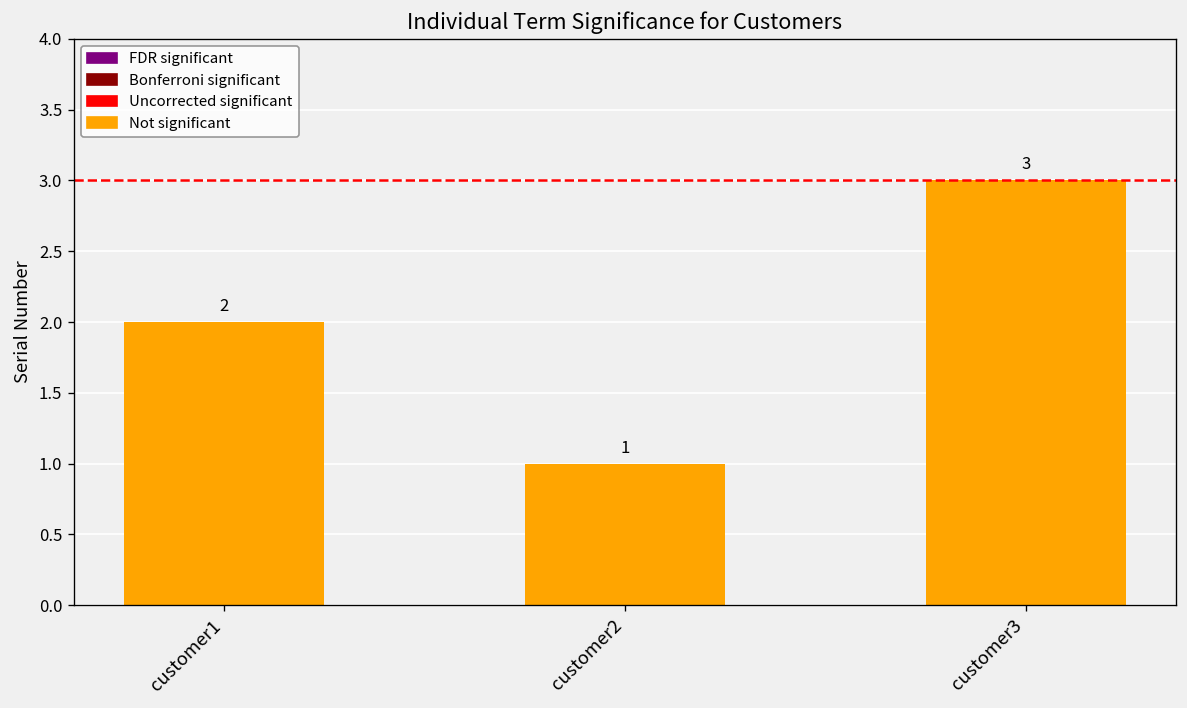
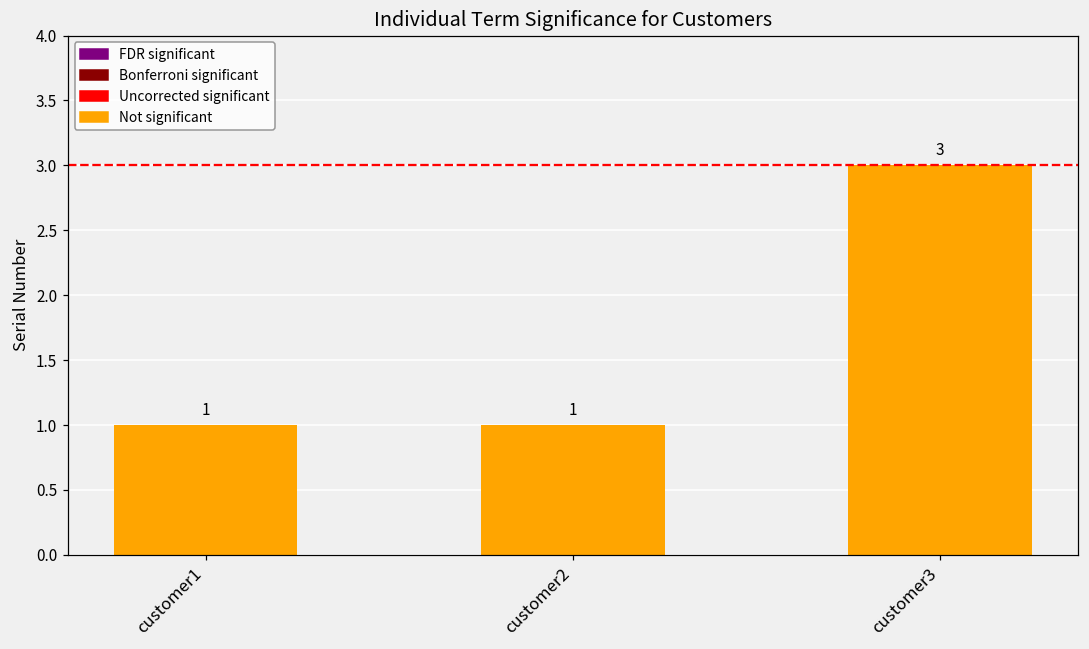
  {
-   "customer1": 2,
+   "customer1": 1,
    "customer2": 1,
    "customer3": 3
  }
